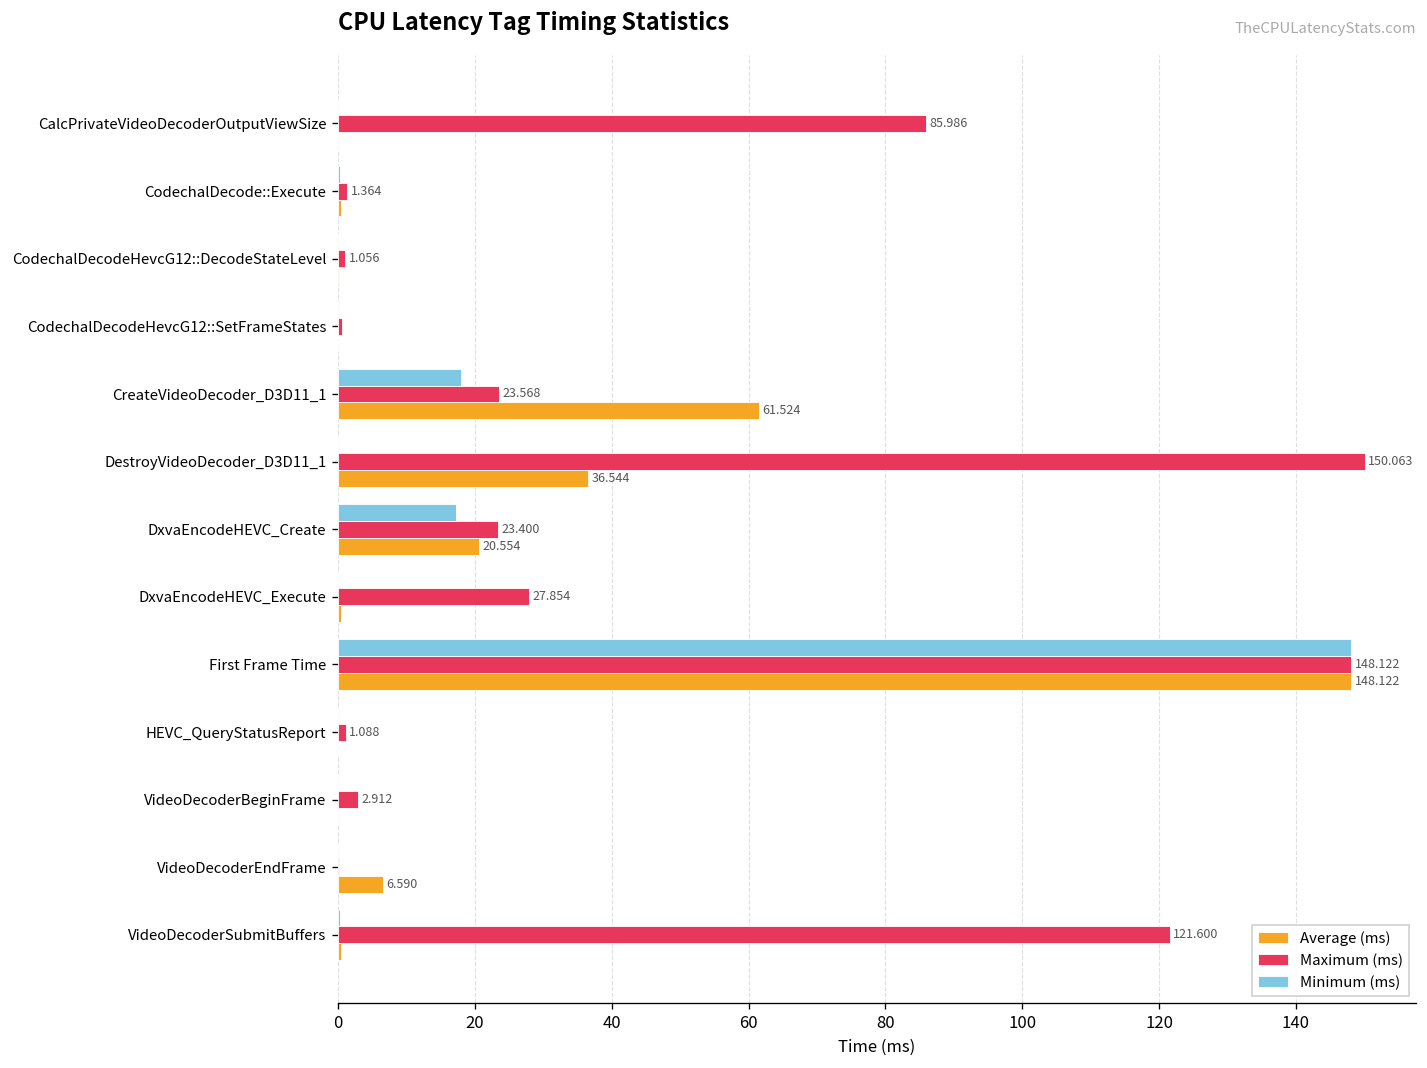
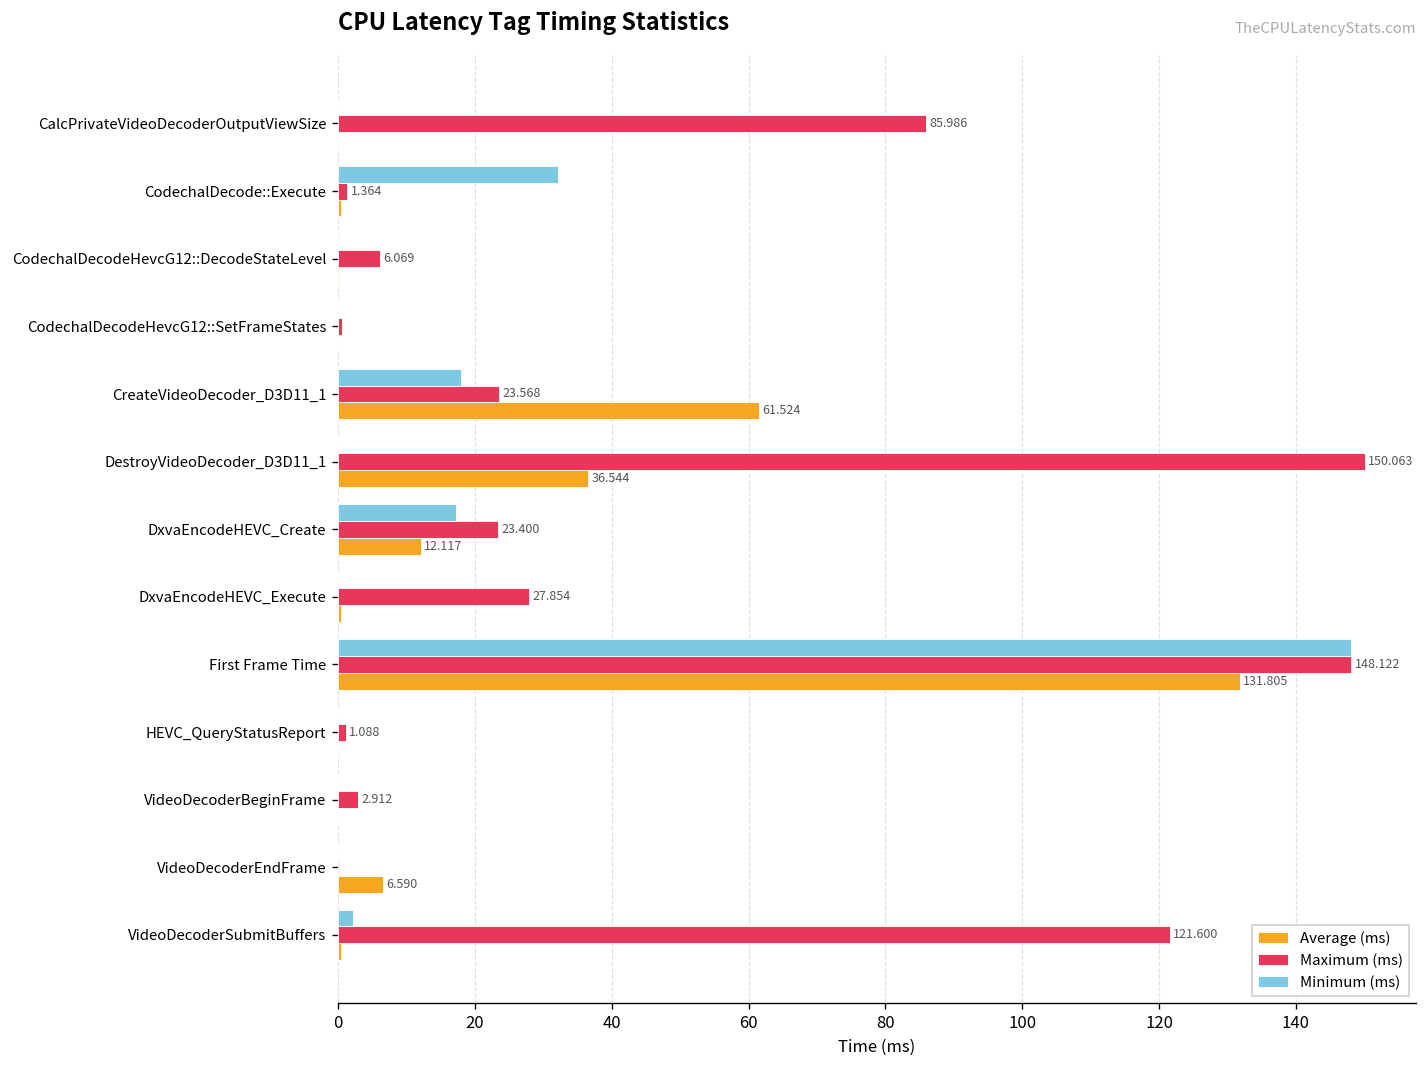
  {
    "Average (ms)": {
      "CreateVideoDecoder_D3D11_1": 61.524,
      "DestroyVideoDecoder_D3D11_1": 36.544,
-     "DxvaEncodeHEVC_Create": 20.554,
-     "First Frame Time": 148.122,
+     "DxvaEncodeHEVC_Create": 12.117,
+     "First Frame Time": 131.805,
      "VideoDecoderEndFrame": 6.590
    },
    "Maximum (ms)": {
      "CalcPrivateVideoDecoderOutputViewSize": 85.986,
      "CodechalDecode::Execute": 1.364,
-     "CodechalDecodeHevcG12::DecodeStateLevel": 1.056,
+     "CodechalDecodeHevcG12::DecodeStateLevel": 6.069,
      "CreateVideoDecoder_D3D11_1": 23.568,
      "DestroyVideoDecoder_D3D11_1": 150.063,
      "DxvaEncodeHEVC_Create": 23.400,
      "DxvaEncodeHEVC_Execute": 27.854,
      "First Frame Time": 148.122,
      "HEVC_QueryStatusReport": 1.088,
      "VideoDecoderBeginFrame": 2.912,
      "VideoDecoderSubmitBuffers": 121.600
    },
    "Minimum (ms)": {
-     "CodechalDecode::Execute": 0,
+     "CodechalDecode::Execute": 32,
      "CreateVideoDecoder_D3D11_1": 18,
      "DestroyVideoDecoder_D3D11_1": 0,
      "DxvaEncodeHEVC_Create": 17,
-     "VideoDecoderSubmitBuffers": 0
+     "VideoDecoderSubmitBuffers": 2
    }
  }
